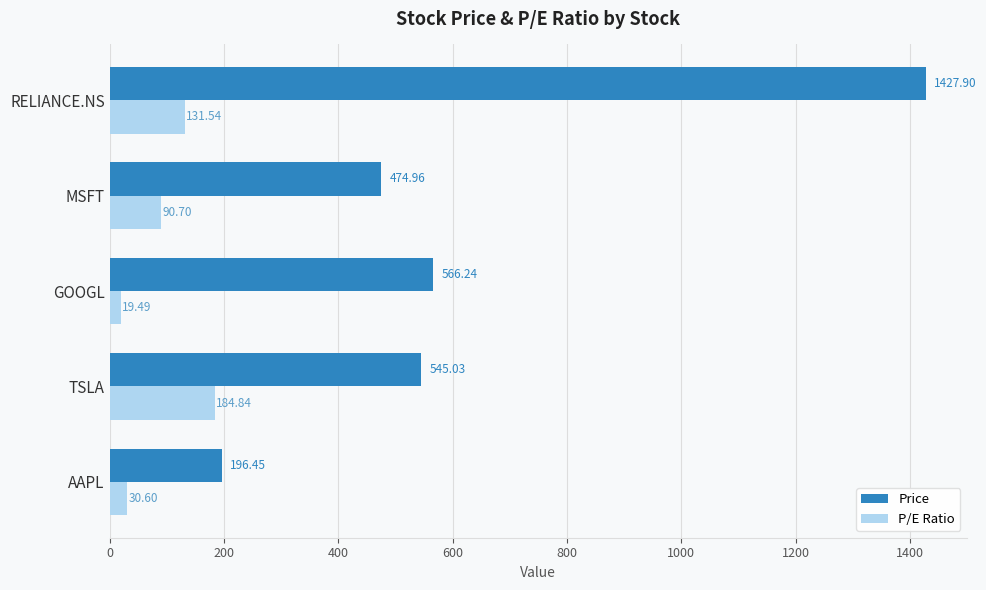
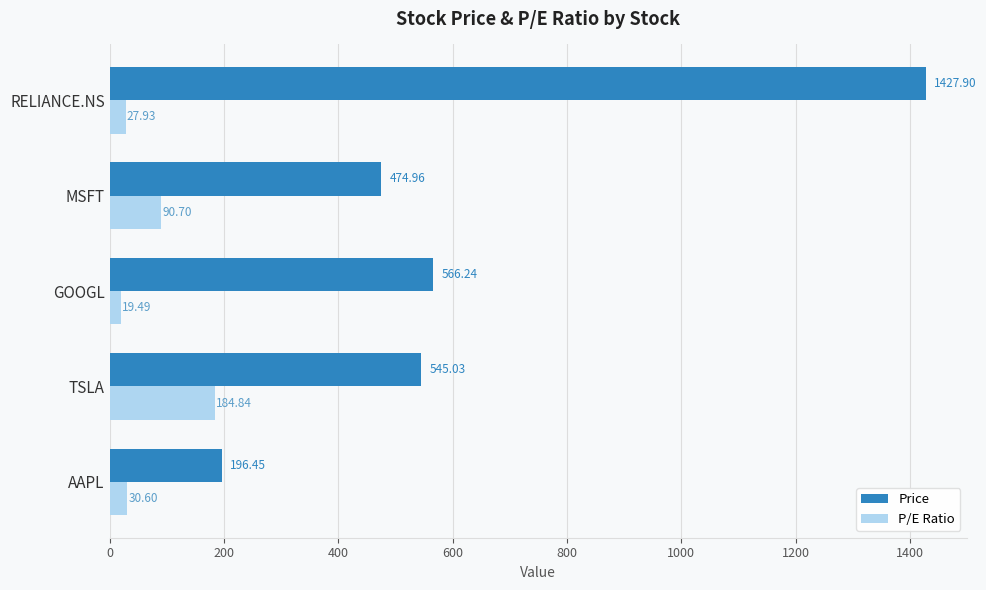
  {
    "Price": {
      "RELIANCE.NS": 1427.90,
      "MSFT": 474.96,
      "GOOGL": 566.24,
      "TSLA": 545.03,
      "AAPL": 196.45
    },
    "P/E Ratio": {
-     "RELIANCE.NS": 131.54,
+     "RELIANCE.NS": 27.93,
      "MSFT": 90.70,
      "GOOGL": 19.49,
      "TSLA": 184.84,
      "AAPL": 30.60
    }
  }
